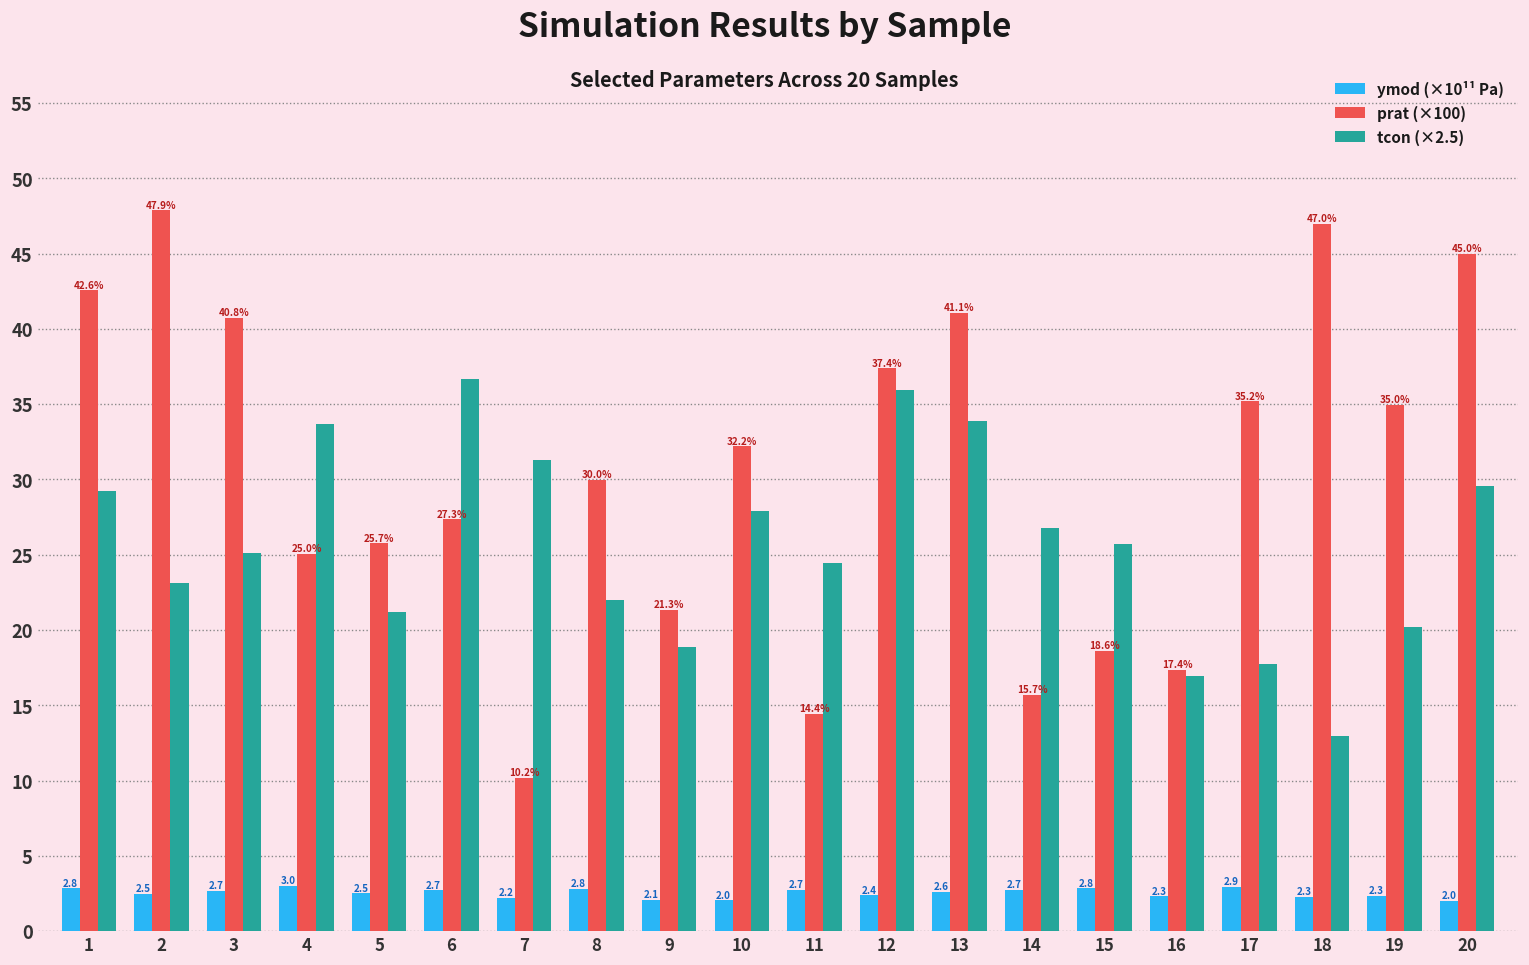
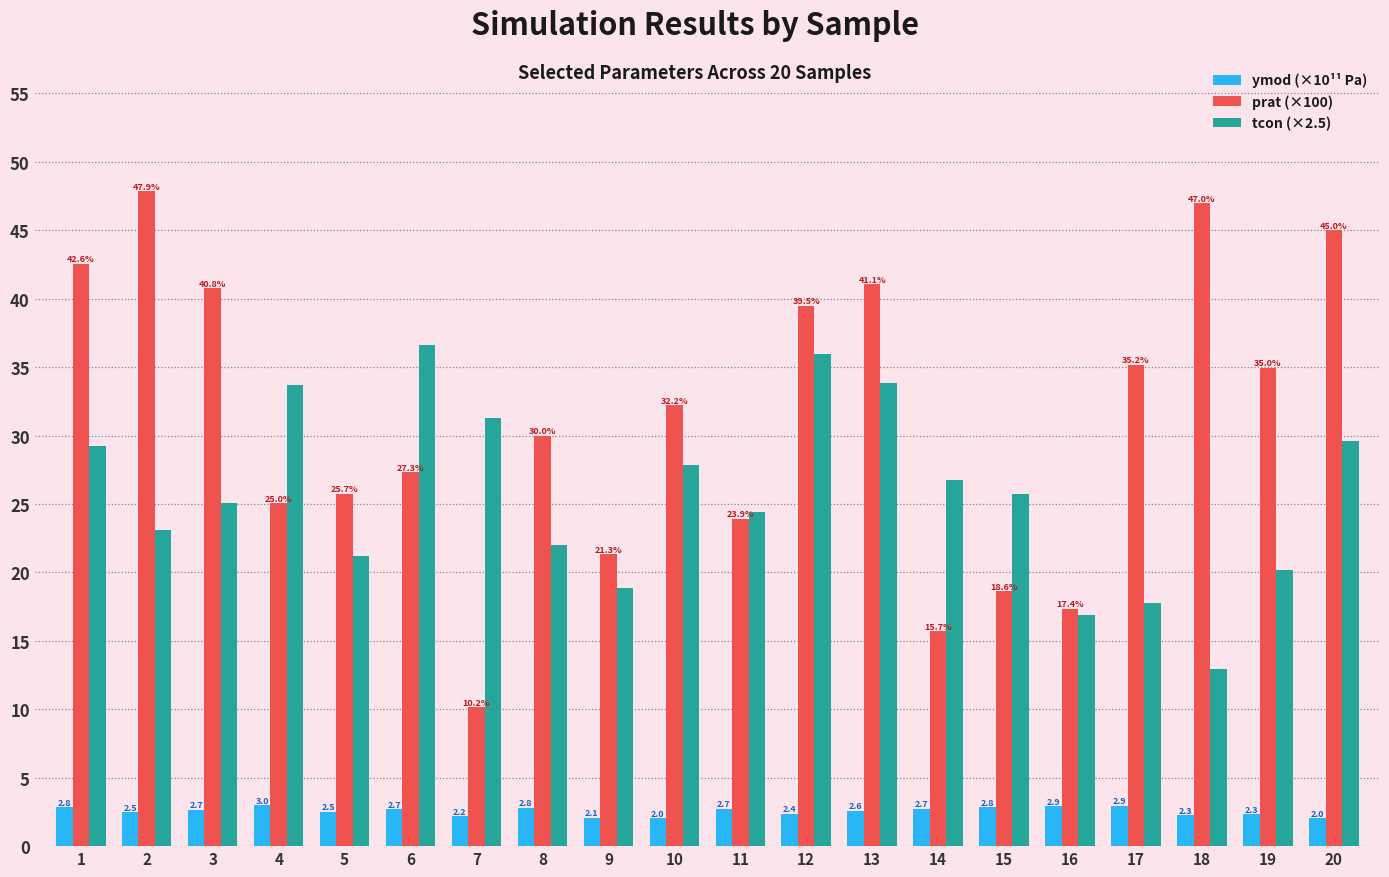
  {
    "ymod (×10¹¹ Pa)": {
      "1": "2.8",
      "2": "2.5",
      "3": "2.7",
      "4": "3.0",
      "5": "2.5",
      "6": "2.7",
      "7": "2.2",
      "8": "2.8",
      "9": "2.1",
      "10": "2.0",
      "11": "2.7",
      "12": "2.4",
      "13": "2.6",
      "14": "2.7",
      "15": "2.8",
-     "16": "2.3",
+     "16": "2.9",
      "17": "2.9",
      "18": "2.3",
      "19": "2.3",
      "20": "2.0"
    },
    "prat (×100)": {
      "1": "42.6%",
      "2": "47.9%",
      "3": "40.8%",
      "4": "25.0%",
      "5": "25.7%",
      "6": "27.3%",
      "7": "10.2%",
      "8": "30.0%",
      "9": "21.3%",
      "10": "32.2%",
-     "11": "14.4%",
-     "12": "37.4%",
+     "11": "23.9%",
+     "12": "39.5%",
      "13": "41.1%",
      "14": "15.7%",
      "15": "18.6%",
      "16": "17.4%",
      "17": "35.2%",
      "18": "47.0%",
      "19": "35.0%",
      "20": "45.0%"
    },
    "tcon (×2.5)": {
      "1": "29.2",
      "2": "23.1",
      "3": "25.1",
      "4": "33.7",
      "5": "21.2",
      "6": "36.7",
      "7": "31.3",
      "8": "22.0",
      "9": "18.9",
      "10": "27.9",
      "11": "24.4",
      "12": "36.0",
      "13": "33.9",
      "14": "26.7",
      "15": "25.7",
      "16": "16.9",
      "17": "17.8",
      "18": "12.9",
      "19": "20.2",
      "20": "29.6"
    }
  }
